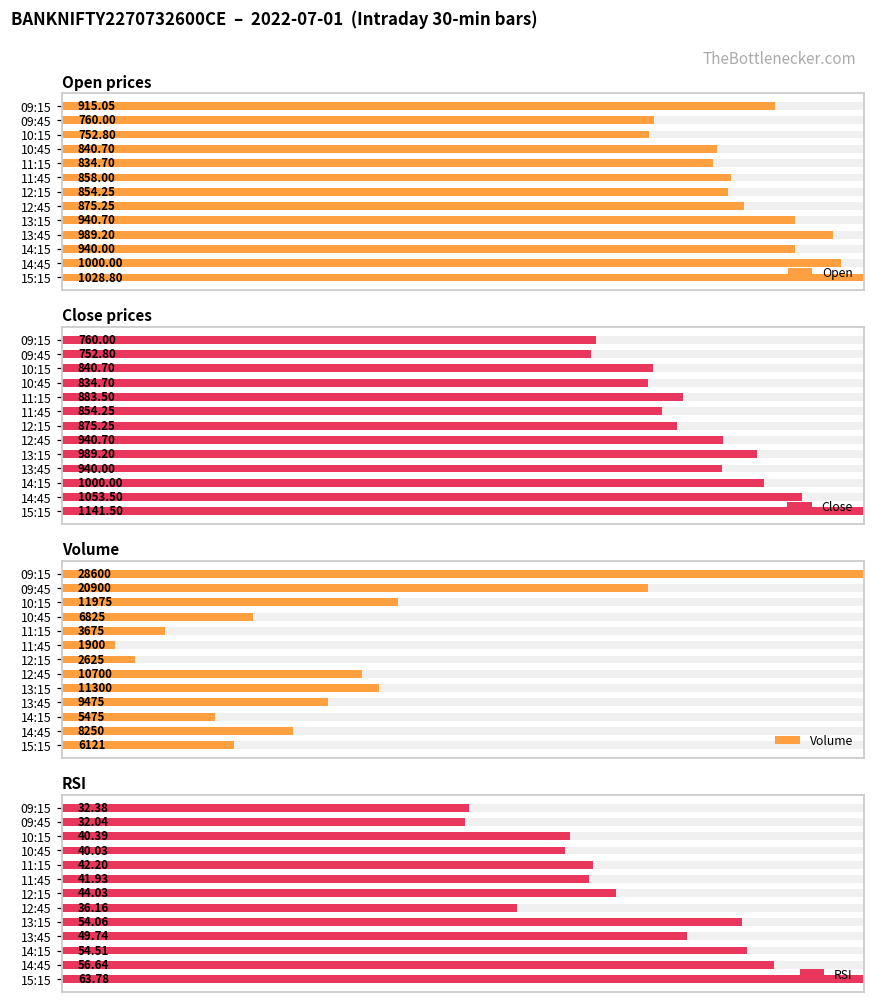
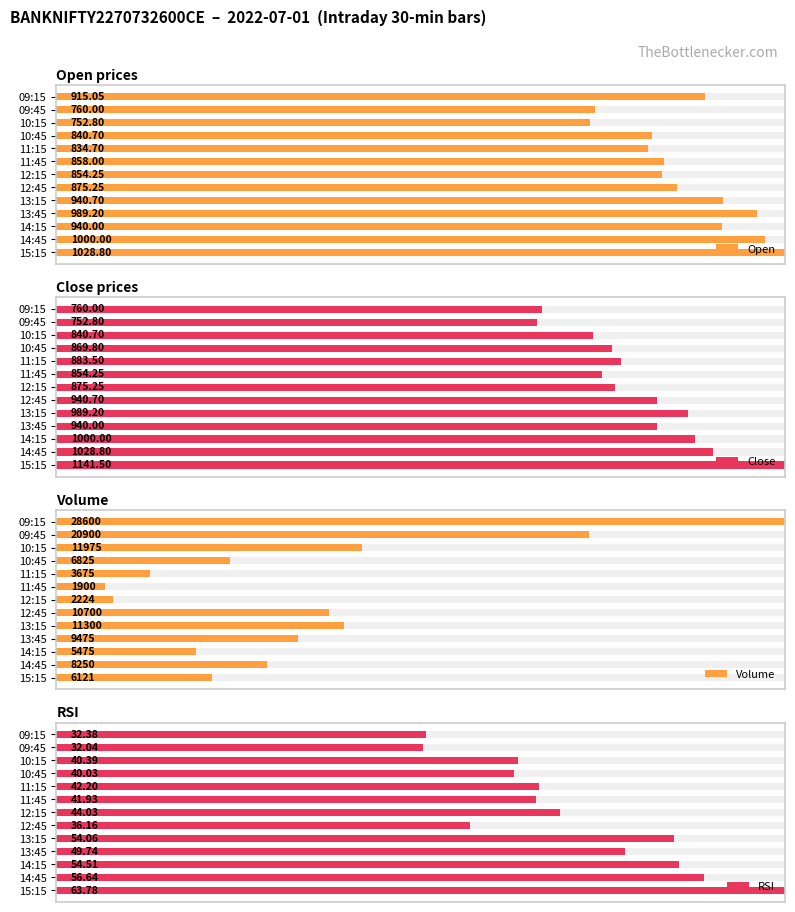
  {
    "Close prices": {
      "Close": {
-       "10:45": 834.70,
-       "14:45": 1053.50
+       "10:45": 869.80,
+       "14:45": 1028.80
      }
    },
    "Volume": {
      "Volume": {
-       "12:15": 2625
+       "12:15": 2224
      }
    }
  }
